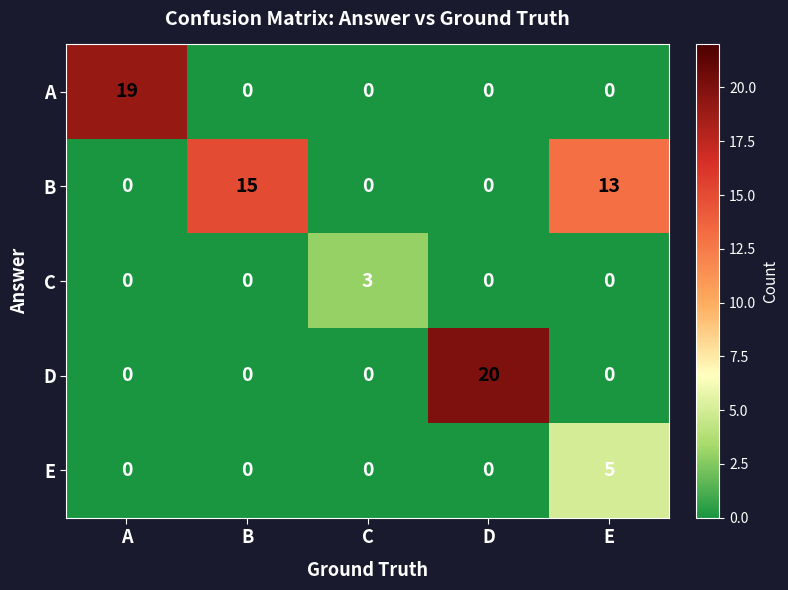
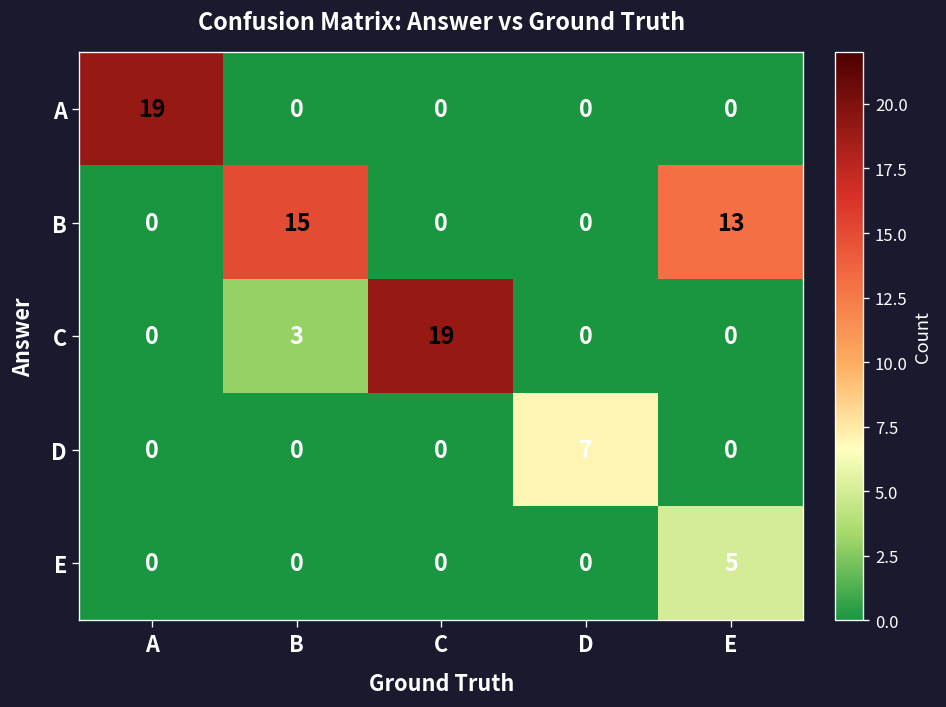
  {
    "A": {
      "A": 19,
      "B": 0,
      "C": 0,
      "D": 0,
      "E": 0
    },
    "B": {
      "A": 0,
      "B": 15,
      "C": 0,
      "D": 0,
      "E": 13
    },
    "C": {
      "A": 0,
-     "B": 0,
-     "C": 3,
+     "B": 3,
+     "C": 19,
      "D": 0,
      "E": 0
    },
    "D": {
      "A": 0,
      "B": 0,
      "C": 0,
-     "D": 20,
+     "D": 7,
      "E": 0
    },
    "E": {
      "A": 0,
      "B": 0,
      "C": 0,
      "D": 0,
      "E": 5
    }
  }
